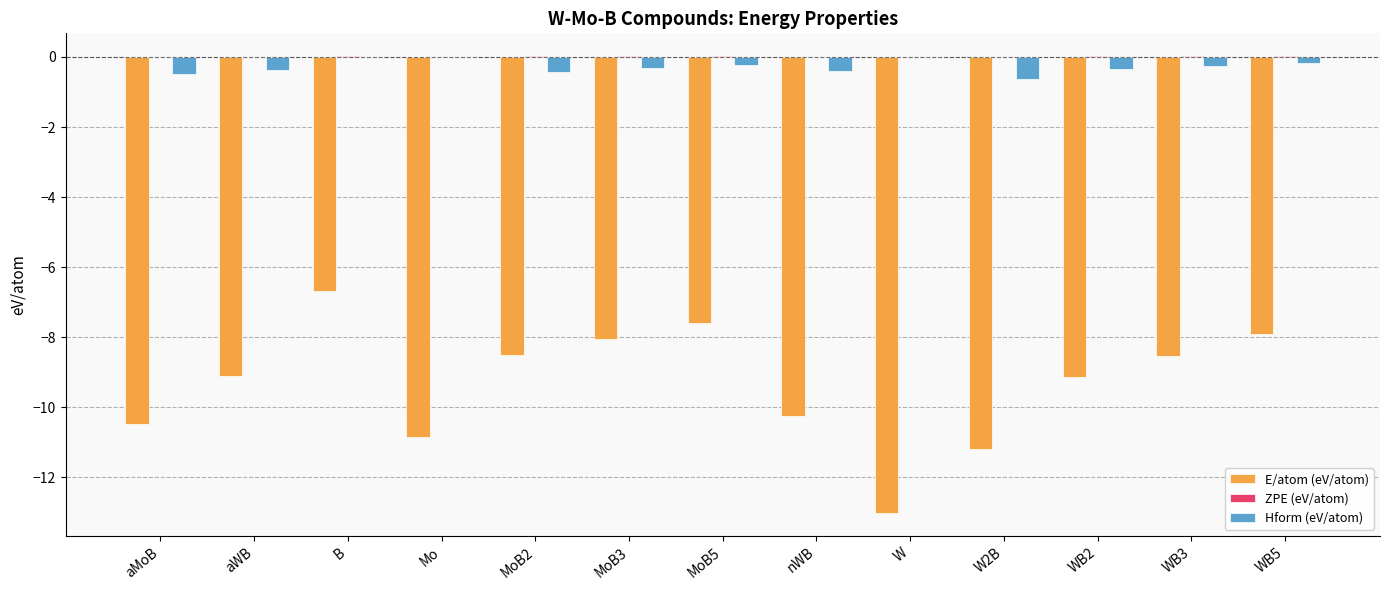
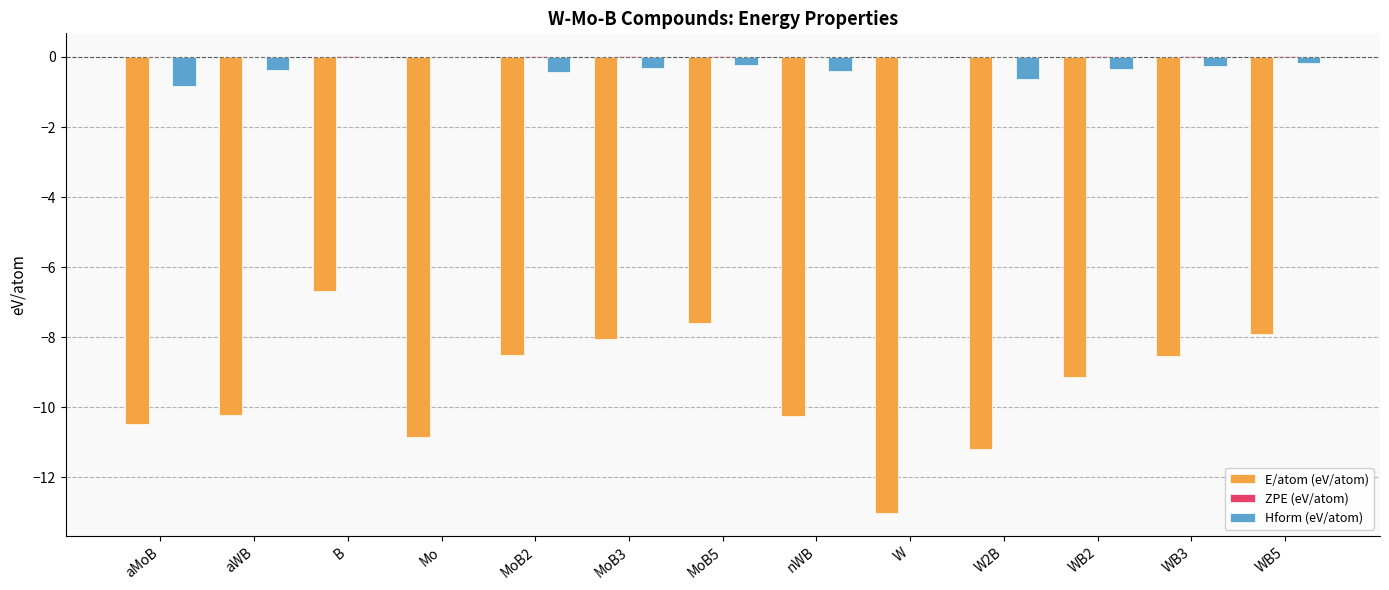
  {
    "E/atom (eV/atom)": {
      "aMoB": -10.5,
-     "aWB": -9.1,
+     "aWB": -10.2,
      "B": -6.7,
      "Mo": -10.8,
      "MoB2": -8.5,
      "MoB3": -8.0,
      "MoB5": -7.6,
      "nWB": -10.2,
      "W": -13.0,
      "W2B": -11.2,
      "WB2": -9.1,
      "WB3": -8.5,
      "WB5": -7.9
    },
    "Hform (eV/atom)": {
-     "aMoB": -0.5,
+     "aMoB": -0.8,
      "aWB": -0.4,
      "B": 0.0,
      "Mo": 0.0,
      "MoB2": -0.4,
      "MoB3": -0.3,
      "MoB5": -0.2,
      "nWB": -0.4,
      "W": 0.0,
      "W2B": -0.6,
      "WB2": -0.4,
      "WB3": -0.3,
      "WB5": -0.2
    }
  }
